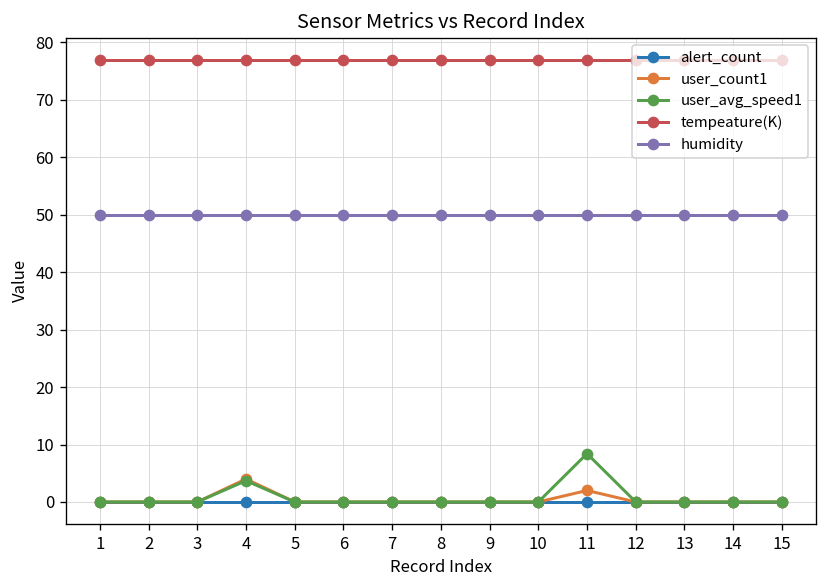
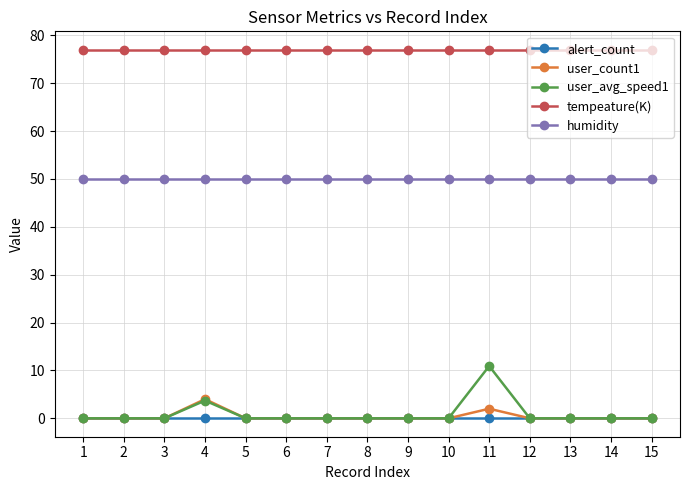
  {
    "alert_count": {
      "4": 0,
      "11": 0
    },
    "user_avg_speed1": {
-     "11": 8
+     "11": 11
    },
    "humidity": {
      "1": 50,
      "2": 50,
      "3": 50,
      "4": 50,
      "5": 50,
      "6": 50,
      "7": 50,
      "8": 50,
      "9": 50,
      "10": 50,
      "11": 50,
      "12": 50,
      "13": 50,
      "14": 50,
      "15": 50
    }
  }
